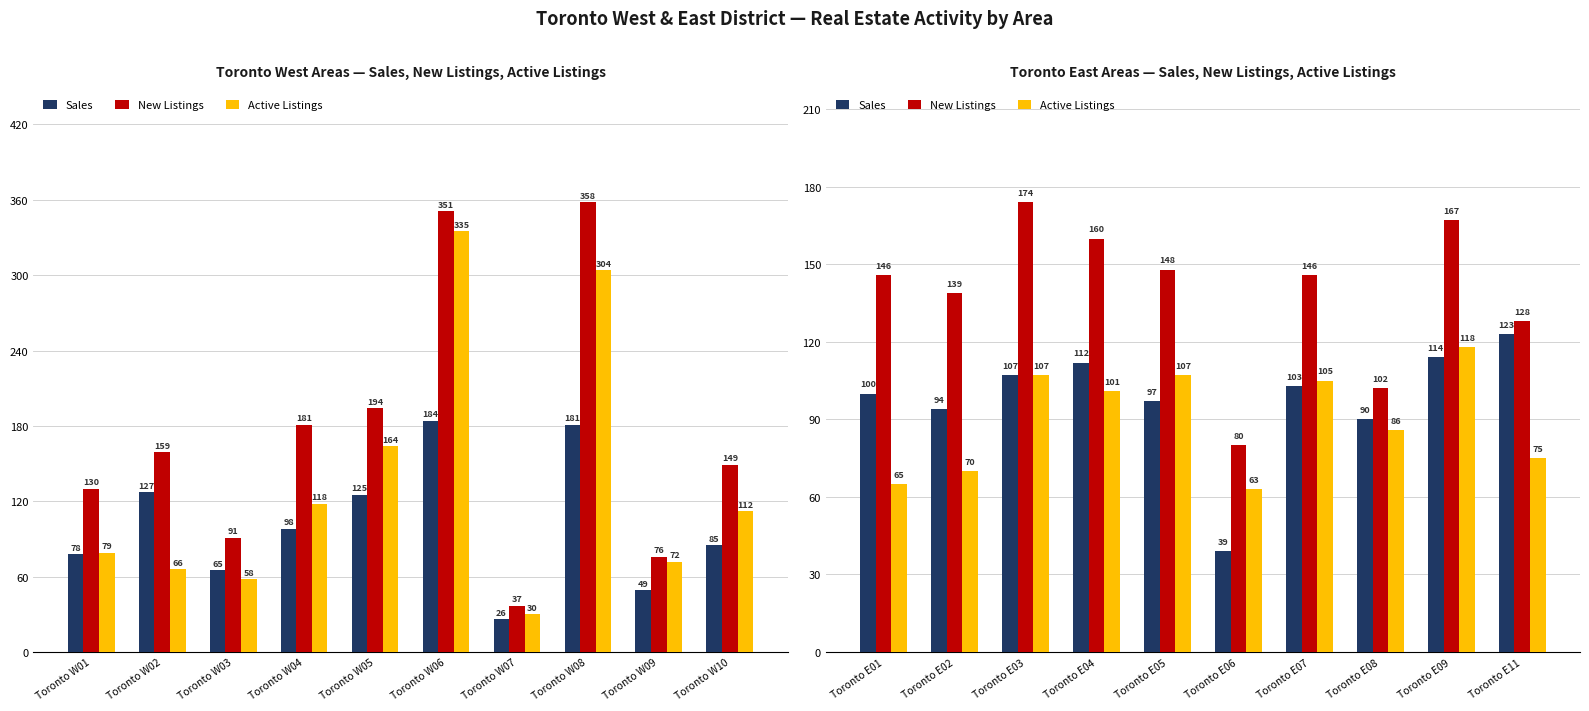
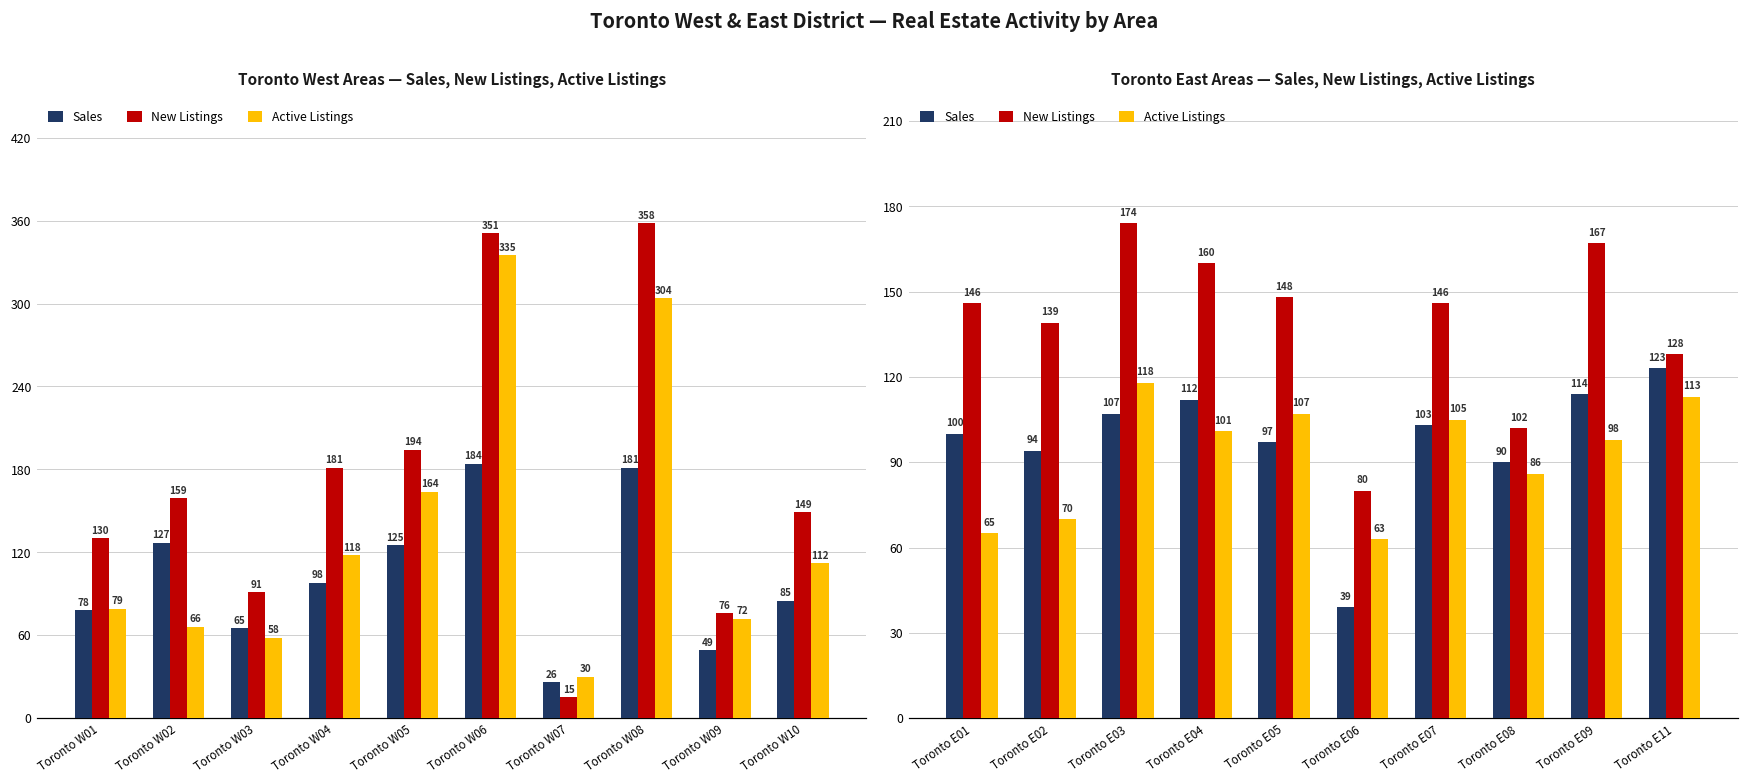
  {
    "Toronto West Areas — Sales, New Listings, Active Listings": {
      "Sales": {
        "Toronto W01": 78,
        "Toronto W02": 127,
        "Toronto W03": 65,
        "Toronto W04": 98,
        "Toronto W05": 125,
        "Toronto W06": 184,
        "Toronto W07": 26,
        "Toronto W08": 181,
        "Toronto W09": 49,
        "Toronto W10": 85
      },
      "New Listings": {
        "Toronto W01": 130,
        "Toronto W02": 159,
        "Toronto W03": 91,
        "Toronto W04": 181,
        "Toronto W05": 194,
        "Toronto W06": 351,
-       "Toronto W07": 37,
+       "Toronto W07": 15,
        "Toronto W08": 358,
        "Toronto W09": 76,
        "Toronto W10": 149
      },
      "Active Listings": {
        "Toronto W01": 79,
        "Toronto W02": 66,
        "Toronto W03": 58,
        "Toronto W04": 118,
        "Toronto W05": 164,
        "Toronto W06": 335,
        "Toronto W07": 30,
        "Toronto W08": 304,
        "Toronto W09": 72,
        "Toronto W10": 112
      }
    },
    "Toronto East Areas — Sales, New Listings, Active Listings": {
      "Sales": {
        "Toronto E01": 100,
        "Toronto E02": 94,
        "Toronto E03": 107,
        "Toronto E04": 112,
        "Toronto E05": 97,
        "Toronto E06": 39,
        "Toronto E07": 103,
        "Toronto E08": 90,
        "Toronto E09": 114,
        "Toronto E11": 123
      },
      "New Listings": {
        "Toronto E01": 146,
        "Toronto E02": 139,
        "Toronto E03": 174,
        "Toronto E04": 160,
        "Toronto E05": 148,
        "Toronto E06": 80,
        "Toronto E07": 146,
        "Toronto E08": 102,
        "Toronto E09": 167,
        "Toronto E11": 128
      },
      "Active Listings": {
        "Toronto E01": 65,
        "Toronto E02": 70,
-       "Toronto E03": 107,
+       "Toronto E03": 118,
        "Toronto E04": 101,
        "Toronto E05": 107,
        "Toronto E06": 63,
        "Toronto E07": 105,
        "Toronto E08": 86,
-       "Toronto E09": 118,
-       "Toronto E11": 75
+       "Toronto E09": 98,
+       "Toronto E11": 113
      }
    }
  }
